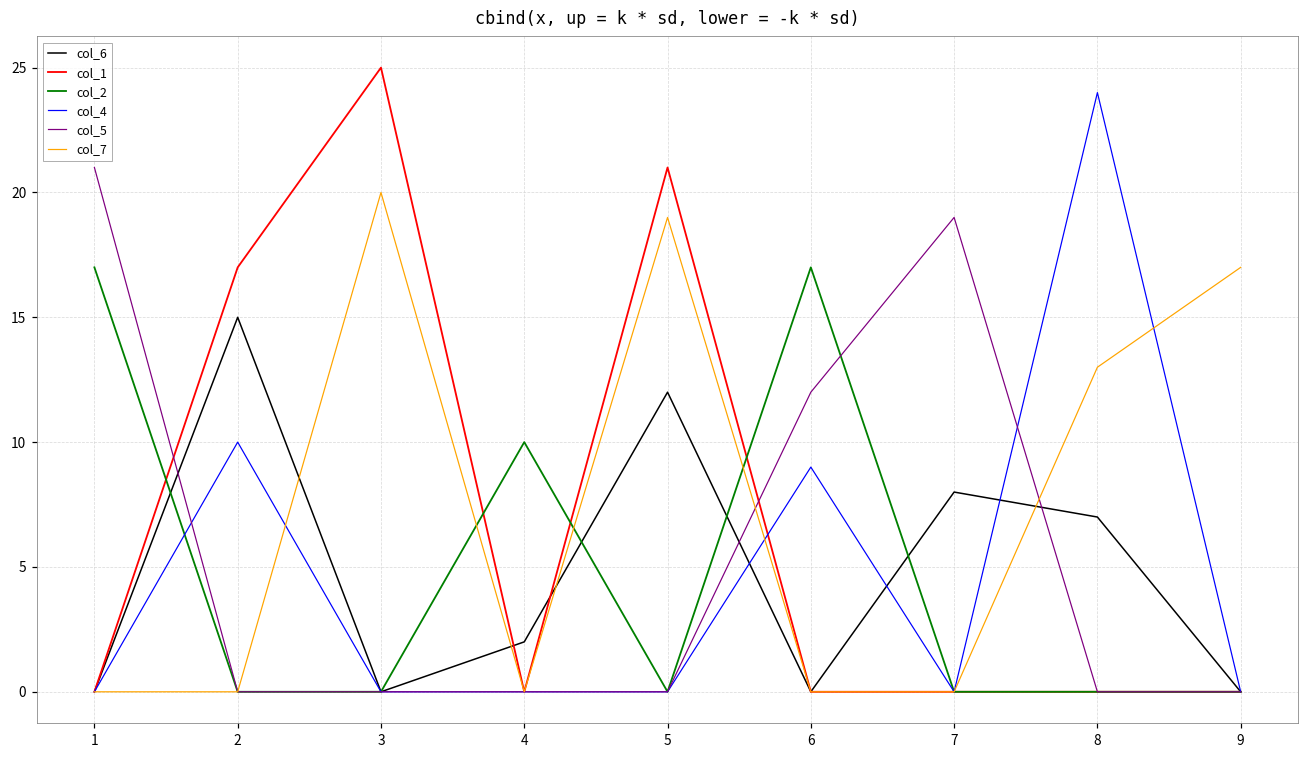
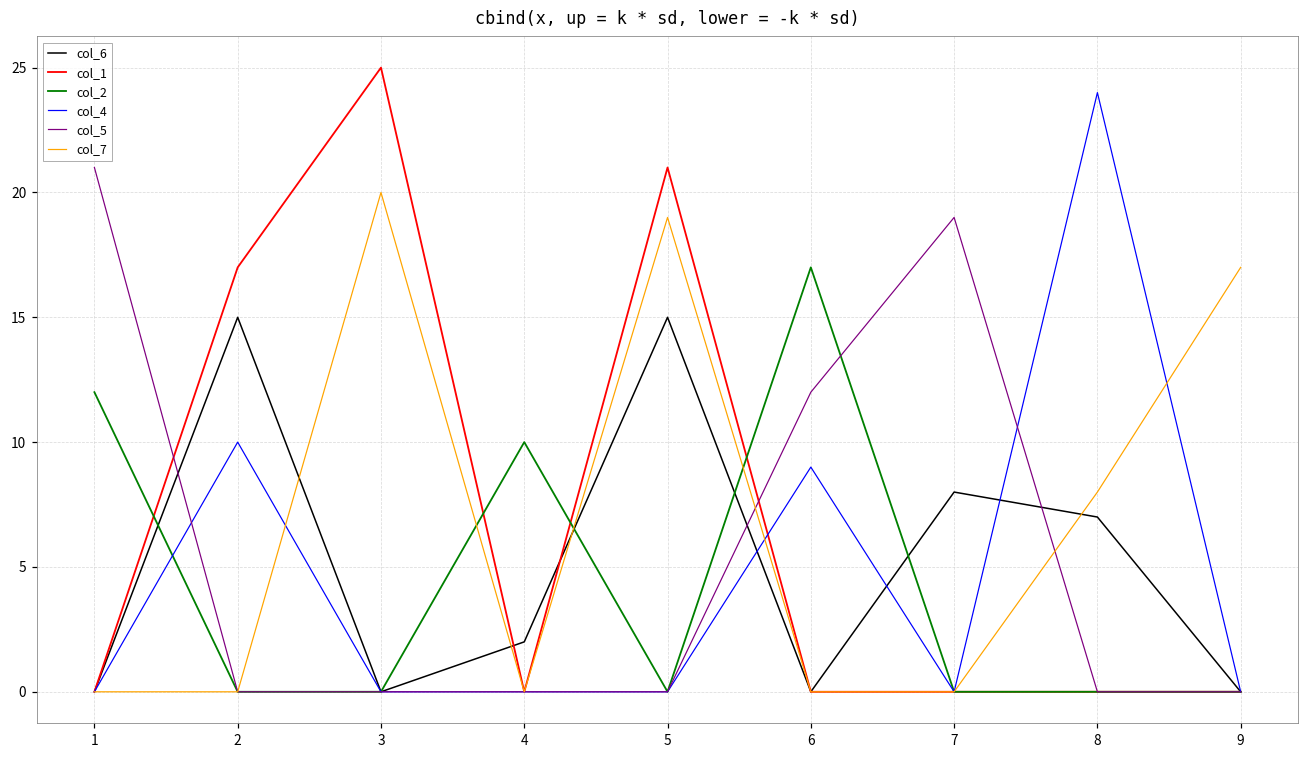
  {
    "col_6": {
      "2": 15,
      "4": 2,
-     "5": 12,
+     "5": 15,
      "7": 8,
      "8": 7
    },
    "col_1": {
      "2": 17,
      "3": 25,
      "5": 21
    },
    "col_2": {
-     "1": 17,
+     "1": 12,
      "4": 10,
      "6": 17
    },
    "col_4": {
      "2": 10,
      "6": 9,
      "8": 24
    },
    "col_5": {
      "1": 21,
      "6": 12,
      "7": 19
    },
    "col_7": {
      "3": 20,
      "5": 19,
-     "8": 13,
+     "8": 8,
      "9": 17
    }
  }
